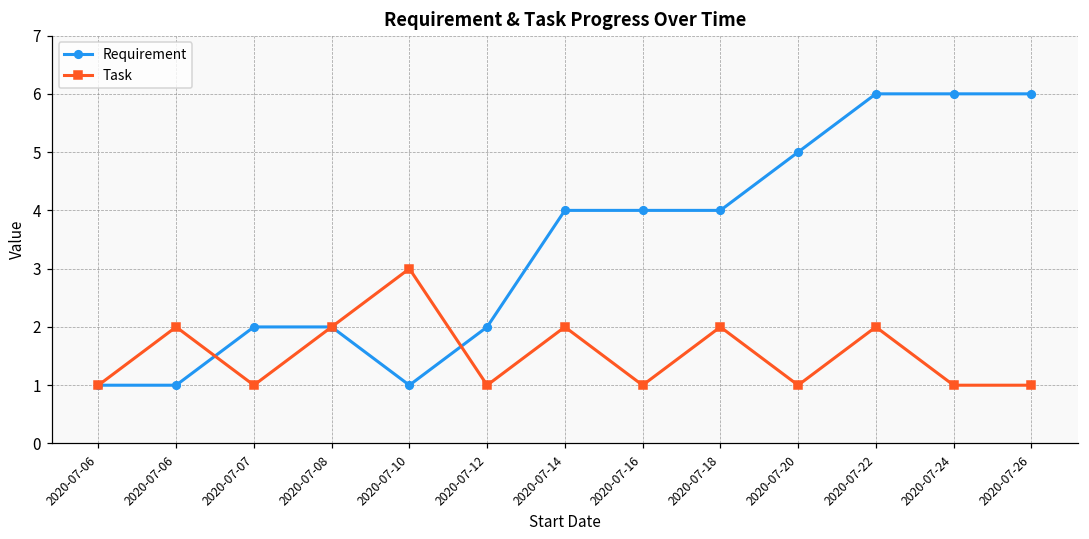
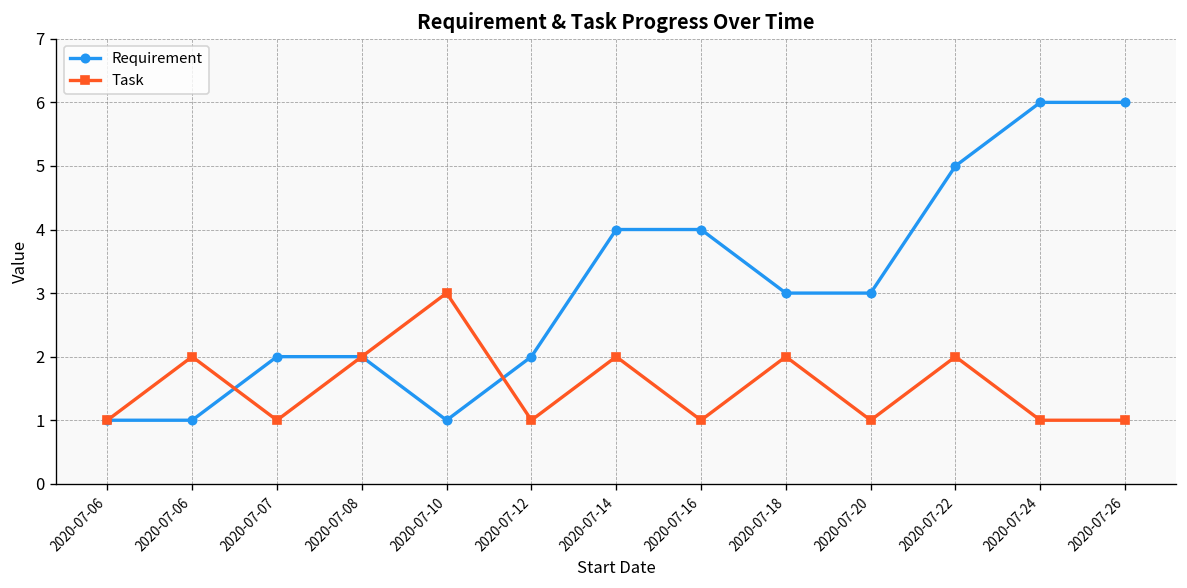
  {
    "Requirement": {
      "2020-07-07": 2,
      "2020-07-10": 1,
      "2020-07-12": 2,
      "2020-07-14": 4,
      "2020-07-16": 4,
-     "2020-07-18": 4,
-     "2020-07-20": 5,
-     "2020-07-22": 6,
+     "2020-07-18": 3,
+     "2020-07-20": 3,
+     "2020-07-22": 5,
      "2020-07-24": 6,
      "2020-07-26": 6
    },
    "Task": {
      "2020-07-07": 1,
      "2020-07-10": 3,
      "2020-07-12": 1,
      "2020-07-14": 2,
      "2020-07-16": 1,
      "2020-07-18": 2,
      "2020-07-20": 1,
      "2020-07-22": 2,
      "2020-07-24": 1,
      "2020-07-26": 1
    }
  }
